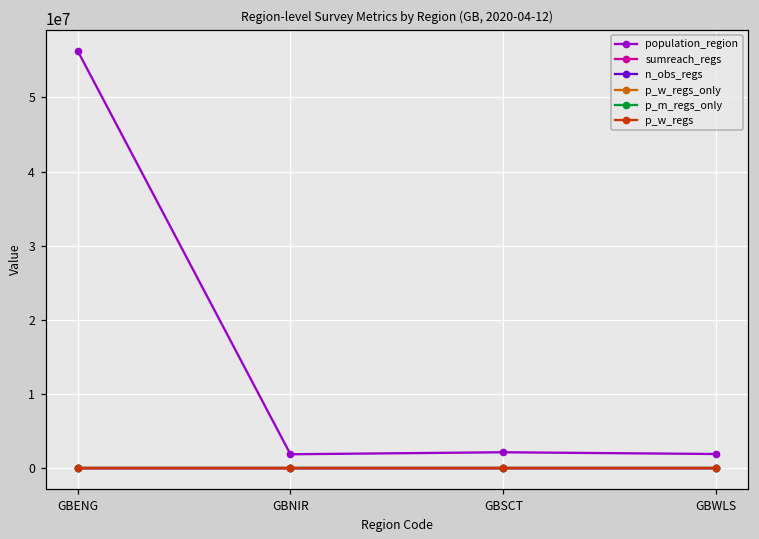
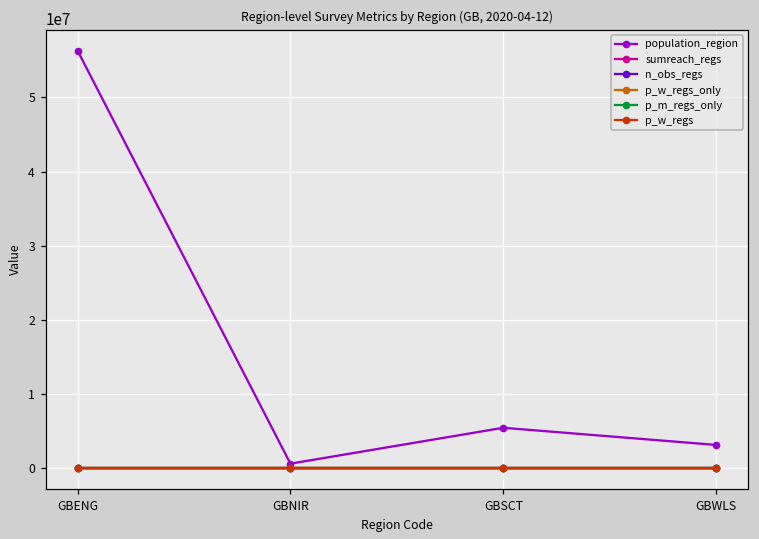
  {
    "population_region": {
      "GBENG": 56000000,
-     "GBNIR": 2000000,
-     "GBSCT": 2000000,
-     "GBWLS": 2000000
+     "GBNIR": 1000000,
+     "GBSCT": 5000000,
+     "GBWLS": 3000000
    },
    "p_w_regs": {
      "GBENG": 0,
      "GBNIR": 0,
      "GBSCT": 0,
      "GBWLS": 0
    }
  }
